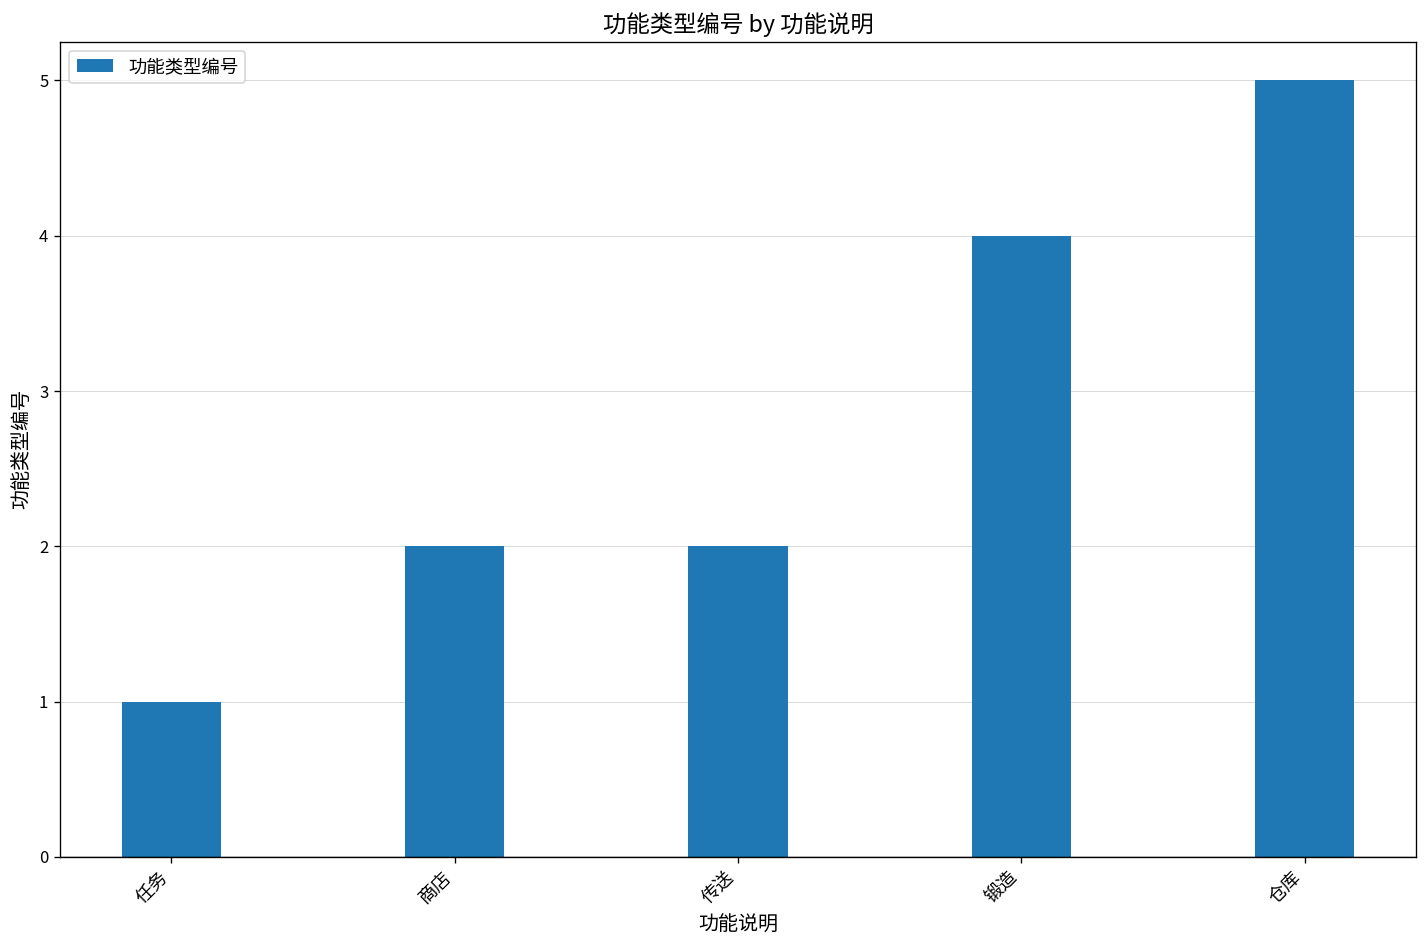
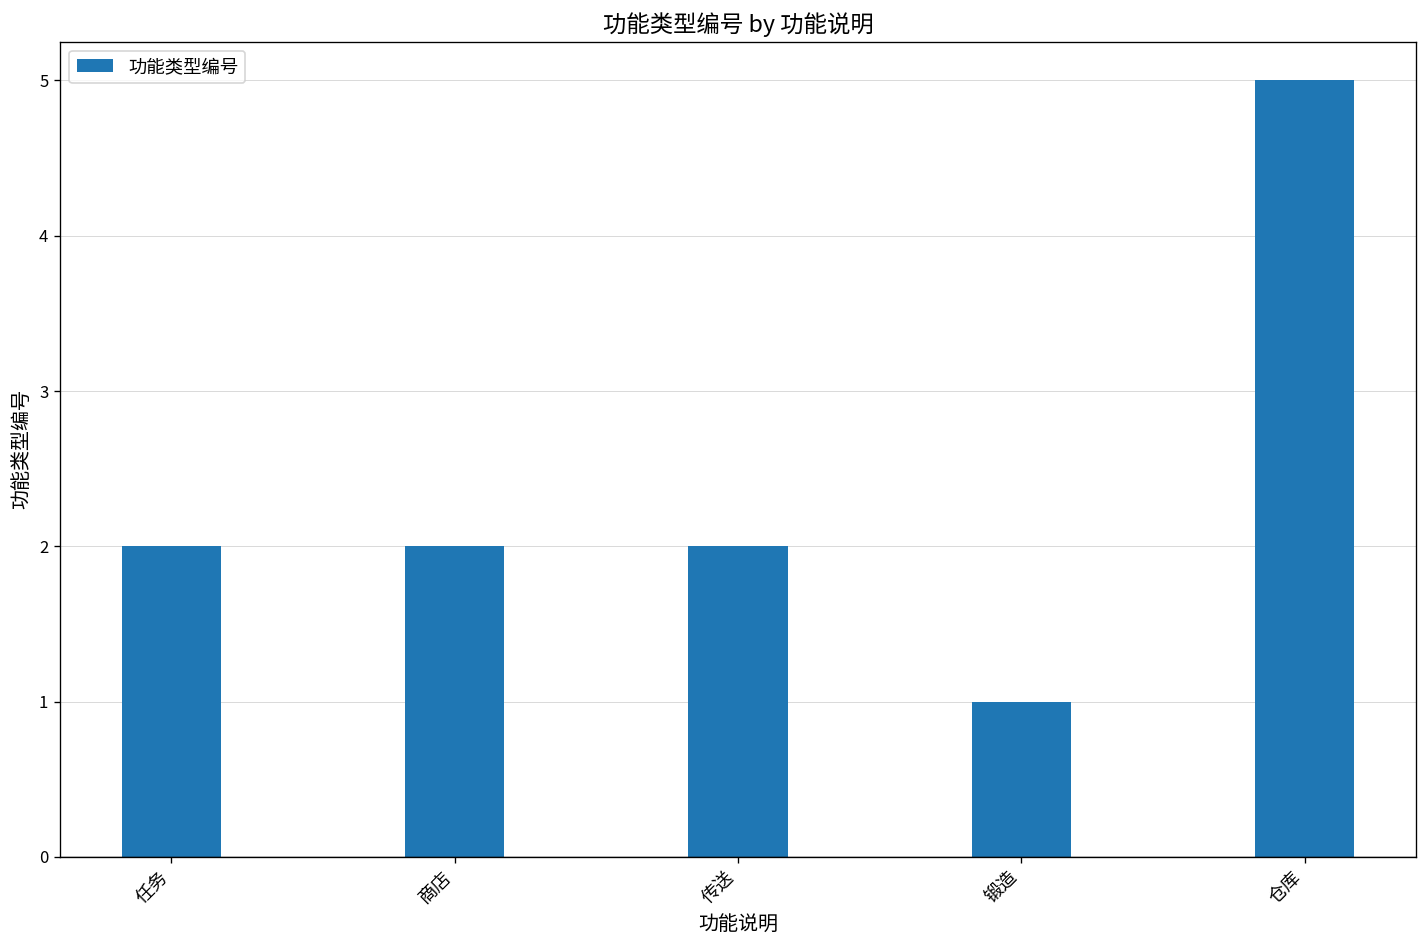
  {
-   "任务": 1,
+   "任务": 2,
    "商店": 2,
    "传送": 2,
-   "锻造": 4,
+   "锻造": 1,
    "仓库": 5
  }
